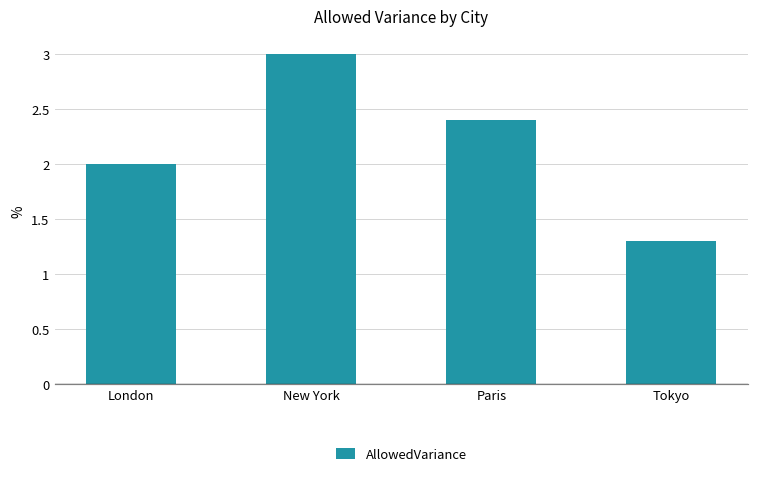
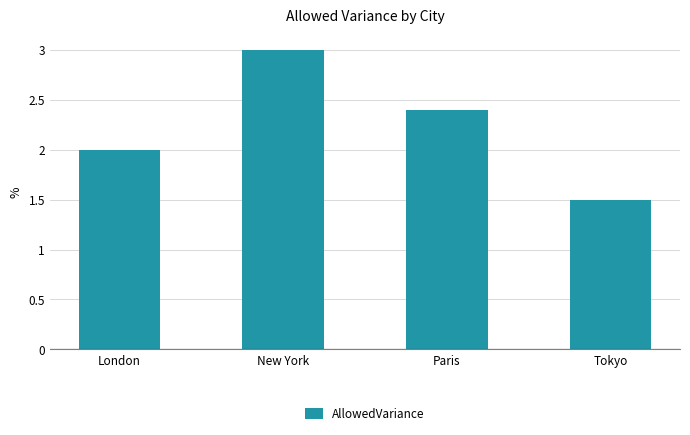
  {
    "London": 2.0,
    "New York": 3.0,
    "Paris": 2.4,
-   "Tokyo": 1.3
+   "Tokyo": 1.5
  }
